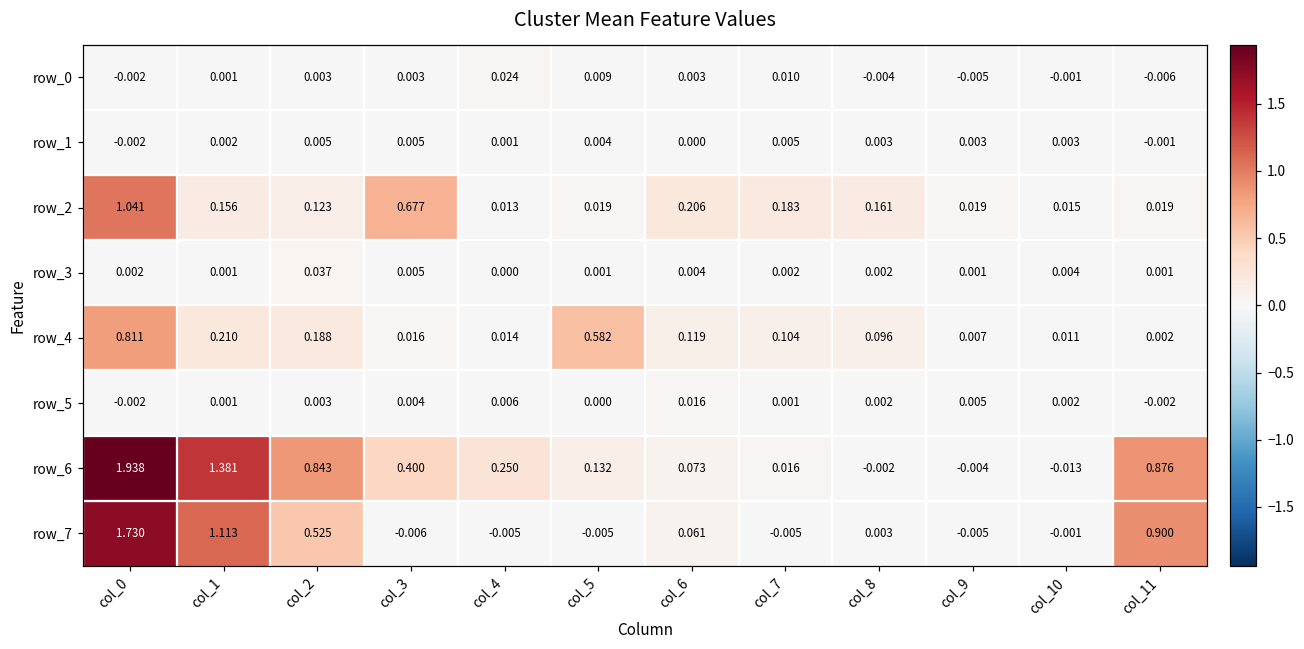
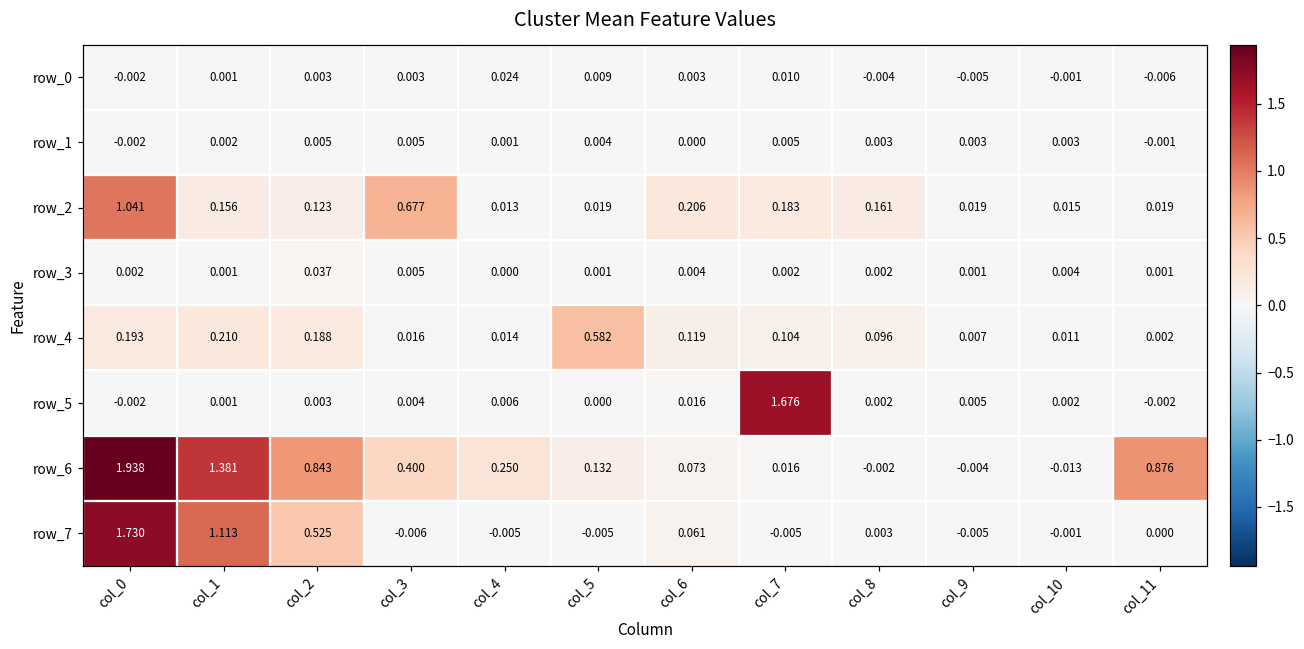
  {
    "row_0": {
      "col_0": -0.002,
      "col_1": 0.001,
      "col_2": 0.003,
      "col_3": 0.003,
      "col_4": 0.024,
      "col_5": 0.009,
      "col_6": 0.003,
      "col_7": 0.010,
      "col_8": -0.004,
      "col_9": -0.005,
      "col_10": -0.001,
      "col_11": -0.006
    },
    "row_1": {
      "col_0": -0.002,
      "col_1": 0.002,
      "col_2": 0.005,
      "col_3": 0.005,
      "col_4": 0.001,
      "col_5": 0.004,
      "col_6": 0.000,
      "col_7": 0.005,
      "col_8": 0.003,
      "col_9": 0.003,
      "col_10": 0.003,
      "col_11": -0.001
    },
    "row_2": {
      "col_0": 1.041,
      "col_1": 0.156,
      "col_2": 0.123,
      "col_3": 0.677,
      "col_4": 0.013,
      "col_5": 0.019,
      "col_6": 0.206,
      "col_7": 0.183,
      "col_8": 0.161,
      "col_9": 0.019,
      "col_10": 0.015,
      "col_11": 0.019
    },
    "row_3": {
      "col_0": 0.002,
      "col_1": 0.001,
      "col_2": 0.037,
      "col_3": 0.005,
      "col_4": 0.000,
      "col_5": 0.001,
      "col_6": 0.004,
      "col_7": 0.002,
      "col_8": 0.002,
      "col_9": 0.001,
      "col_10": 0.004,
      "col_11": 0.001
    },
    "row_4": {
-     "col_0": 0.811,
+     "col_0": 0.193,
      "col_1": 0.210,
      "col_2": 0.188,
      "col_3": 0.016,
      "col_4": 0.014,
      "col_5": 0.582,
      "col_6": 0.119,
      "col_7": 0.104,
      "col_8": 0.096,
      "col_9": 0.007,
      "col_10": 0.011,
      "col_11": 0.002
    },
    "row_5": {
      "col_0": -0.002,
      "col_1": 0.001,
      "col_2": 0.003,
      "col_3": 0.004,
      "col_4": 0.006,
      "col_5": 0.000,
      "col_6": 0.016,
-     "col_7": 0.001,
+     "col_7": 1.676,
      "col_8": 0.002,
      "col_9": 0.005,
      "col_10": 0.002,
      "col_11": -0.002
    },
    "row_6": {
      "col_0": 1.938,
      "col_1": 1.381,
      "col_2": 0.843,
      "col_3": 0.400,
      "col_4": 0.250,
      "col_5": 0.132,
      "col_6": 0.073,
      "col_7": 0.016,
      "col_8": -0.002,
      "col_9": -0.004,
      "col_10": -0.013,
      "col_11": 0.876
    },
    "row_7": {
      "col_0": 1.730,
      "col_1": 1.113,
      "col_2": 0.525,
      "col_3": -0.006,
      "col_4": -0.005,
      "col_5": -0.005,
      "col_6": 0.061,
      "col_7": -0.005,
      "col_8": 0.003,
      "col_9": -0.005,
      "col_10": -0.001,
-     "col_11": 0.900
+     "col_11": 0.000
    }
  }
